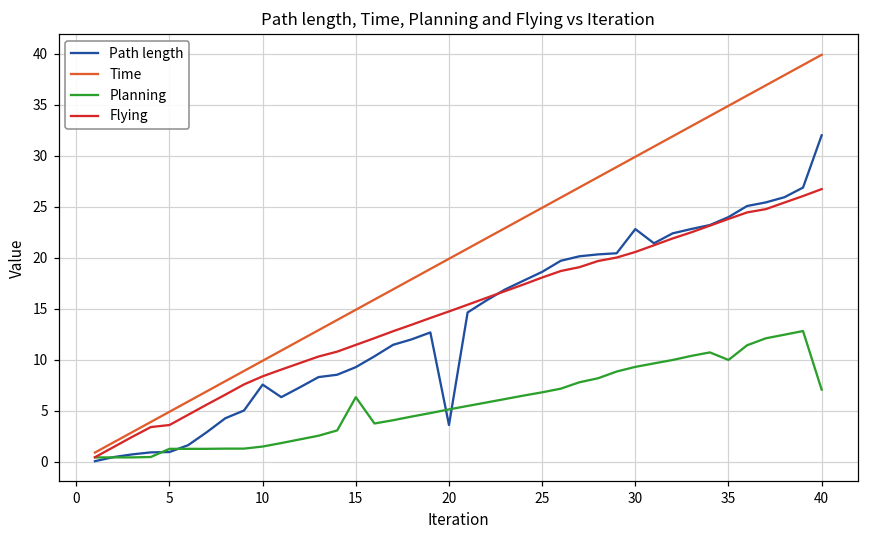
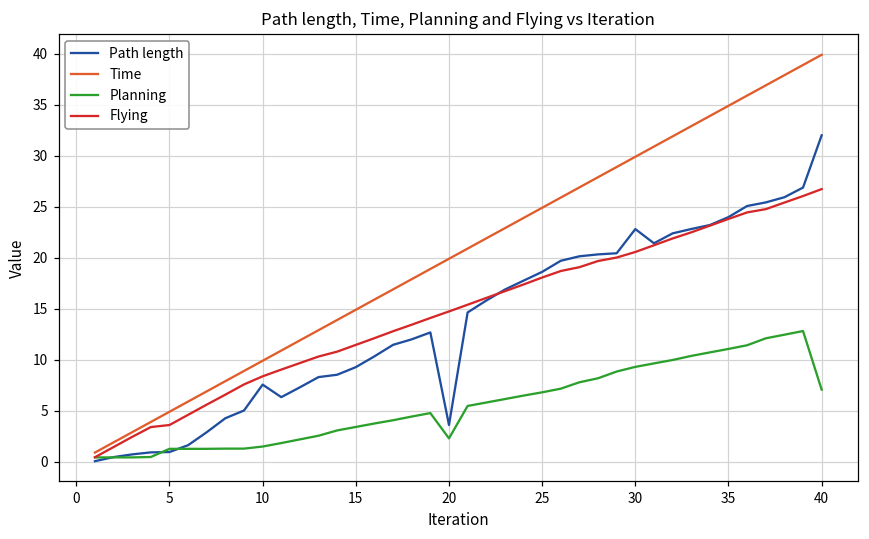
  {
    "Path length": {
      "5": 1,
      "10": 8,
      "15": 9,
      "20": 4,
      "25": 19,
      "30": 23,
      "40": 32
    },
    "Planning": {
      "5": 1,
      "10": 2,
-     "15": 6,
-     "20": 5,
+     "15": 3,
+     "20": 2,
      "25": 7,
      "30": 9,
-     "35": 10,
+     "35": 11,
      "40": 7
    }
  }
